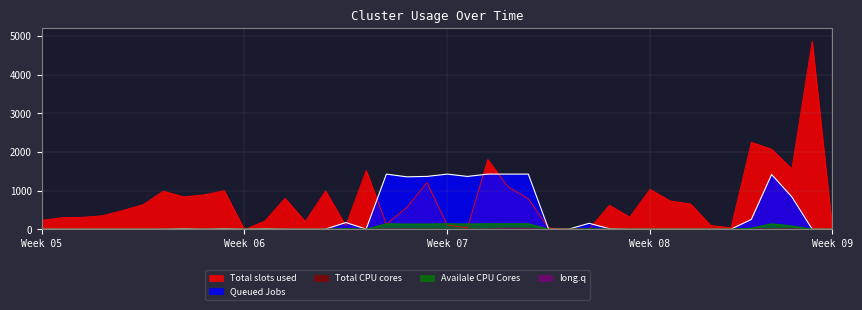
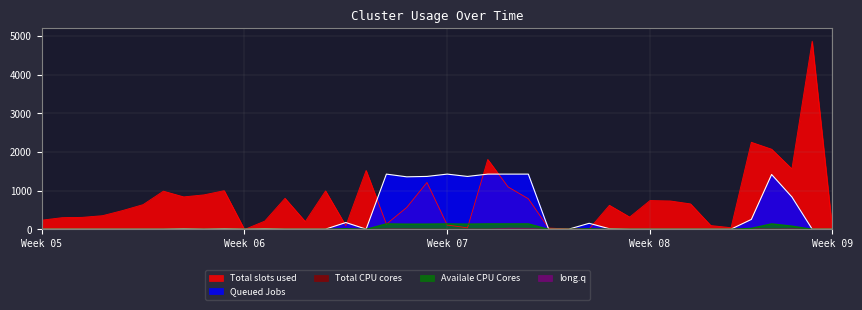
  {
    "Total slots used": {
      "Week 05": 200,
-     "Week 08": 1000
+     "Week 08": 700
    },
    "Queued Jobs": {
      "Week 07": 1400
    }
  }
